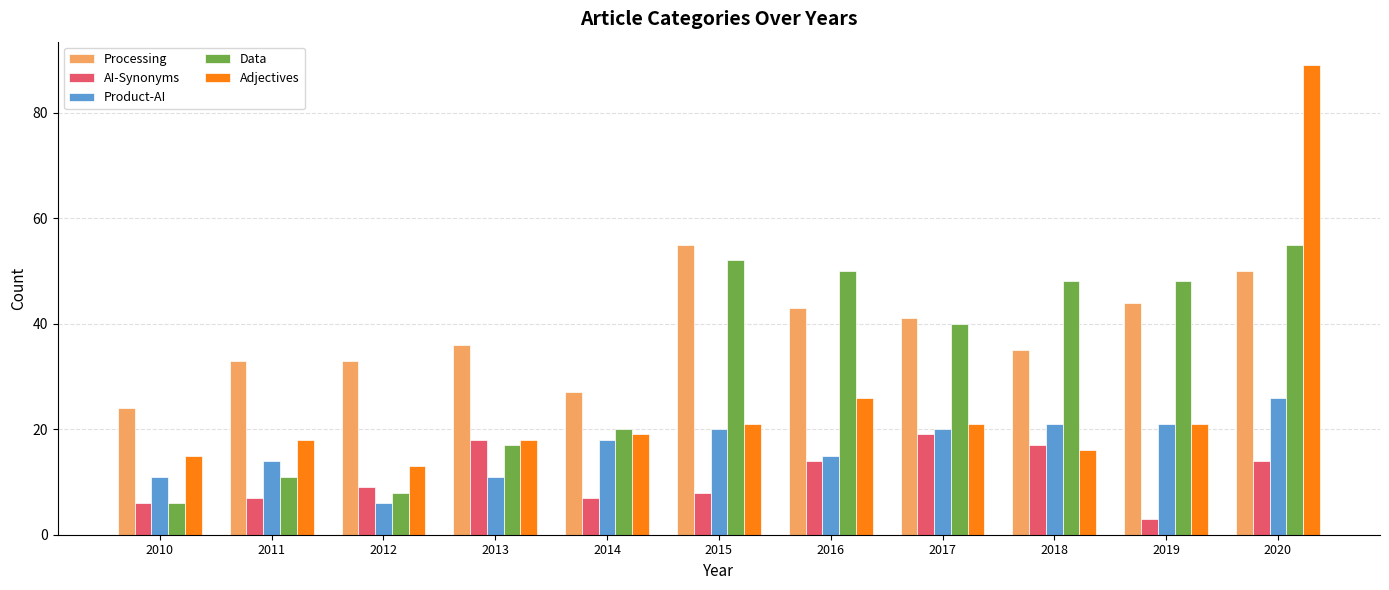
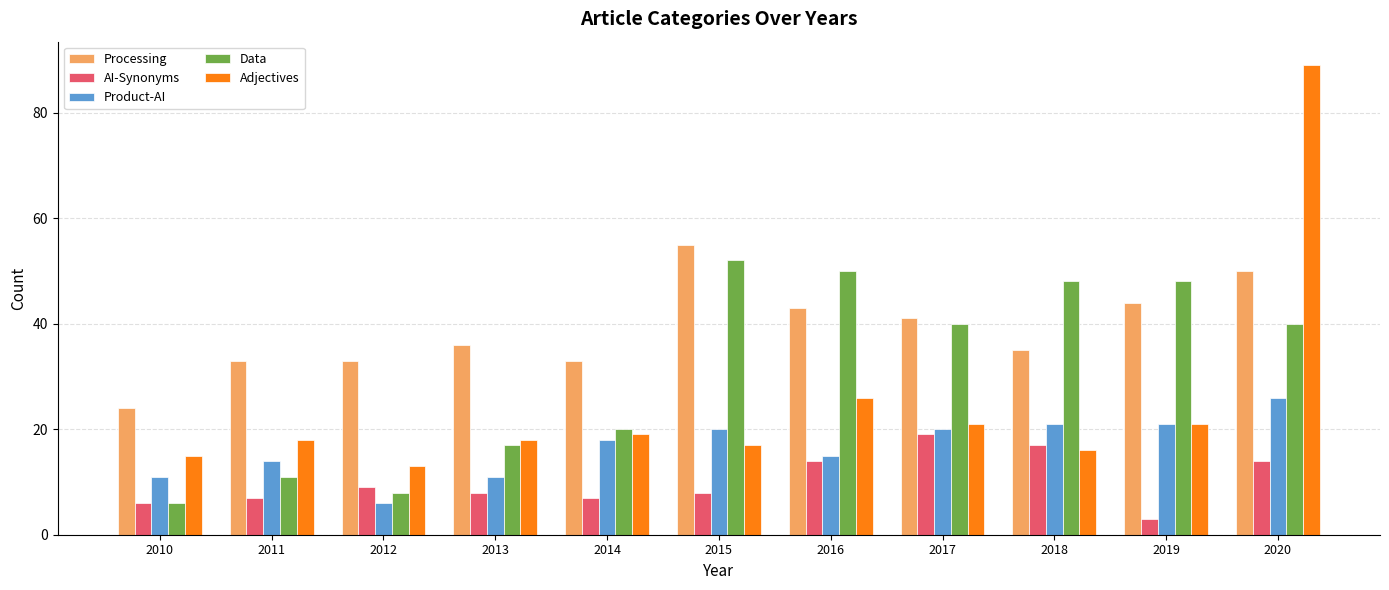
  {
    "Processing": {
      "2010": 24,
      "2011": 33,
      "2012": 33,
      "2013": 36,
-     "2014": 27,
+     "2014": 33,
      "2015": 55,
      "2016": 43,
      "2017": 41,
      "2018": 35,
      "2019": 44,
      "2020": 50
    },
    "AI-Synonyms": {
      "2010": 6,
      "2011": 7,
      "2012": 9,
-     "2013": 18,
+     "2013": 8,
      "2014": 7,
      "2015": 8,
      "2016": 14,
      "2017": 19,
      "2018": 17,
      "2019": 3,
      "2020": 14
    },
    "Product-AI": {
      "2010": 11,
      "2011": 14,
      "2012": 6,
      "2013": 11,
      "2014": 18,
      "2015": 20,
      "2016": 15,
      "2017": 20,
      "2018": 21,
      "2019": 21,
      "2020": 26
    },
    "Data": {
      "2010": 6,
      "2011": 11,
      "2012": 8,
      "2013": 17,
      "2014": 20,
      "2015": 52,
      "2016": 50,
      "2017": 40,
      "2018": 48,
      "2019": 48,
-     "2020": 55
+     "2020": 40
    },
    "Adjectives": {
      "2010": 15,
      "2011": 18,
      "2012": 13,
      "2013": 18,
      "2014": 19,
-     "2015": 21,
+     "2015": 17,
      "2016": 26,
      "2017": 21,
      "2018": 16,
      "2019": 21,
      "2020": 89
    }
  }
